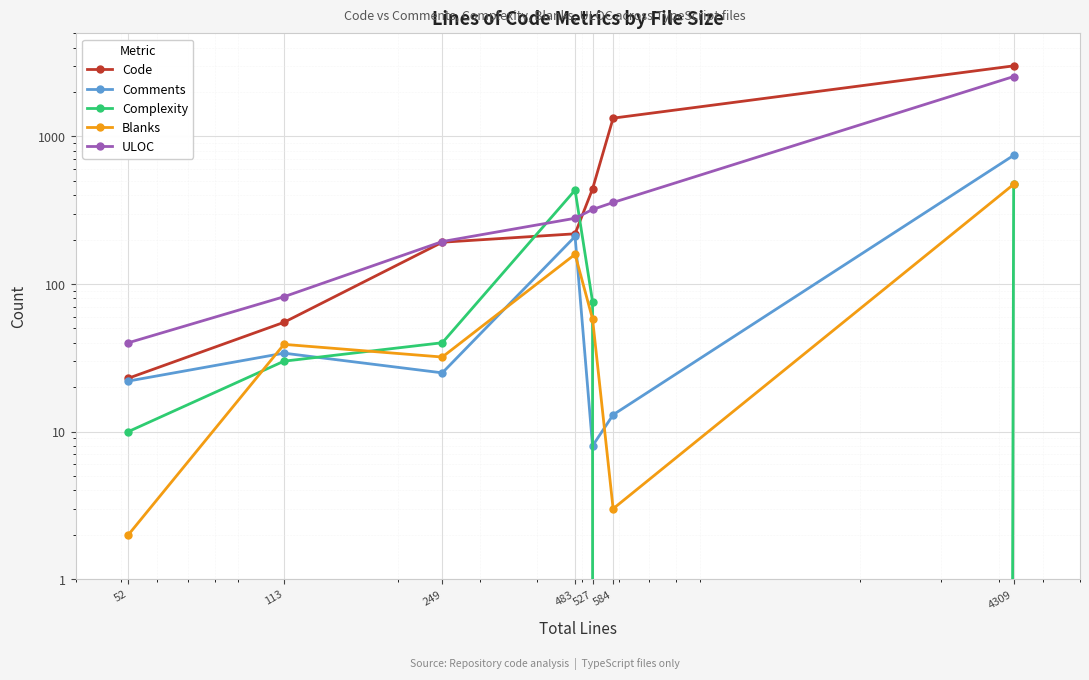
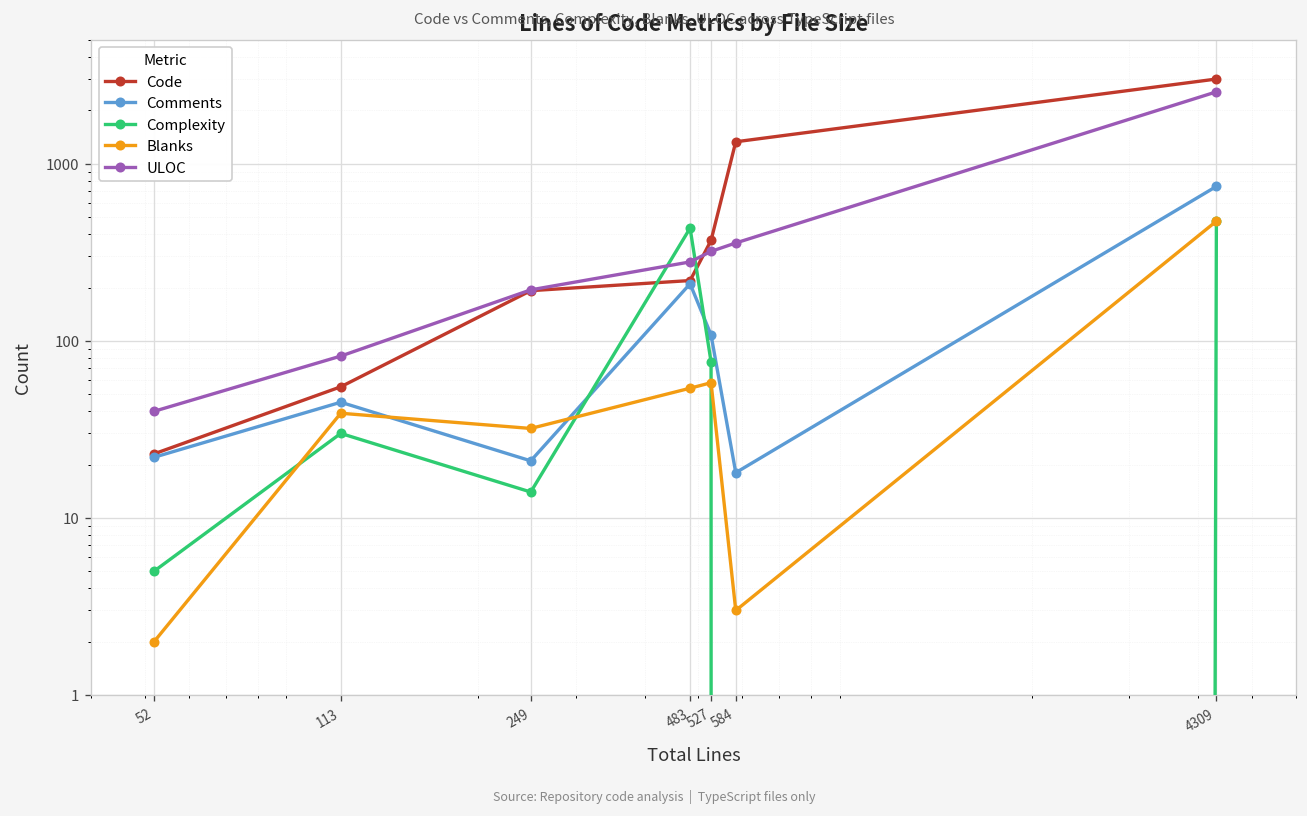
  {
    "Code": {
      "52": 23,
      "113": 55,
      "483": 220,
-     "527": 440,
+     "527": 370,
      "584": 1300,
      "4309": 3000
    },
    "Comments": {
      "52": 22,
-     "113": 34,
-     "249": 25,
+     "113": 45,
+     "249": 21,
      "483": 210,
-     "527": 8,
-     "584": 13,
+     "527": 110,
+     "584": 18,
      "4309": 700
    },
    "Complexity": {
-     "52": 10,
+     "52": 5,
      "113": 30,
-     "249": 40,
+     "249": 14,
      "483": 430,
      "527": 80
    },
    "Blanks": {
      "52": 2,
      "113": 39,
      "249": 32,
-     "483": 160,
+     "483": 54,
      "527": 58,
      "584": 3
    },
    "ULOC": {
      "52": 40,
      "113": 80,
      "483": 280,
      "527": 320,
      "584": 360,
      "4309": 2500
    }
  }
